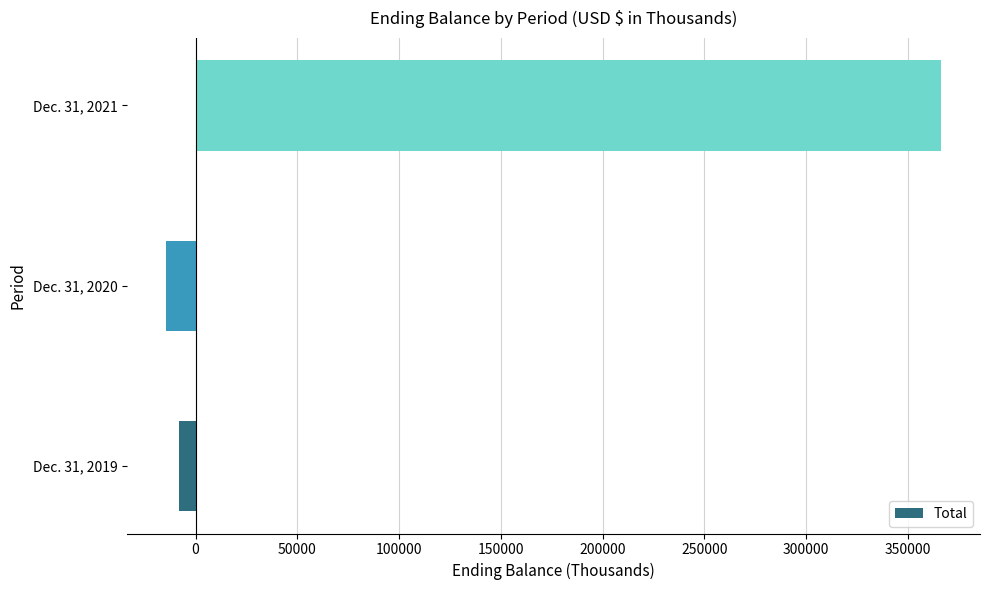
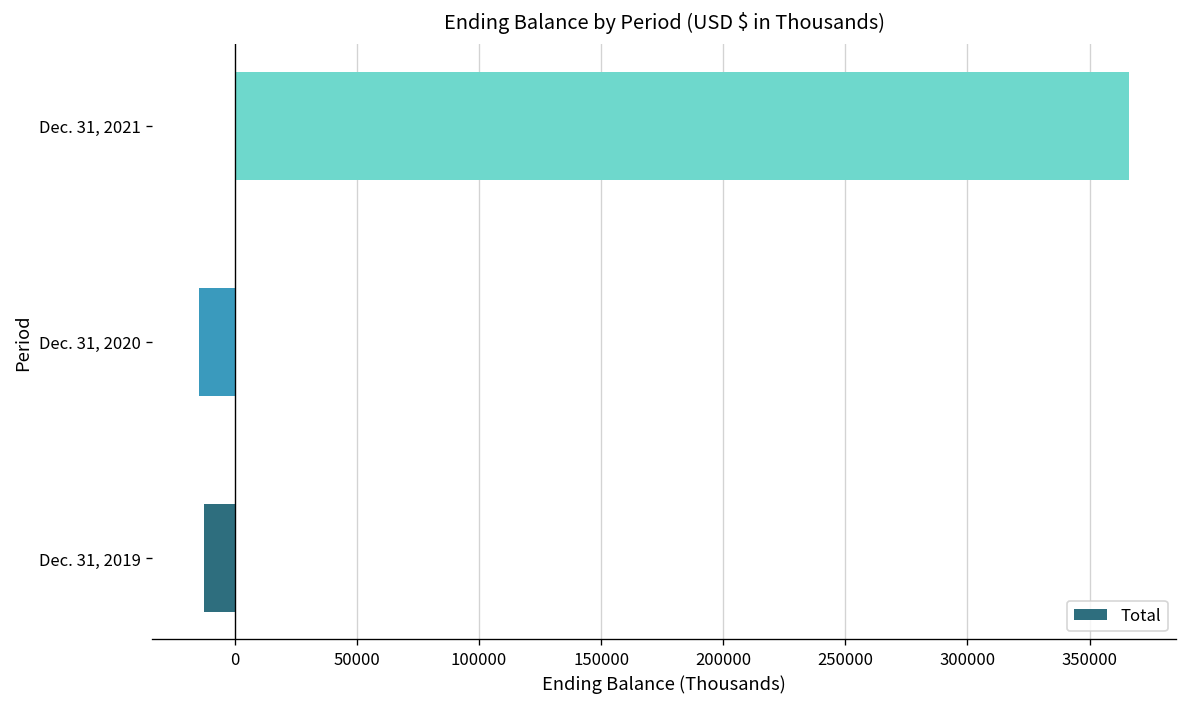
  {
    "Dec. 31, 2021": 366000,
    "Dec. 31, 2020": -15000,
-   "Dec. 31, 2019": -8000
+   "Dec. 31, 2019": -12000
  }
